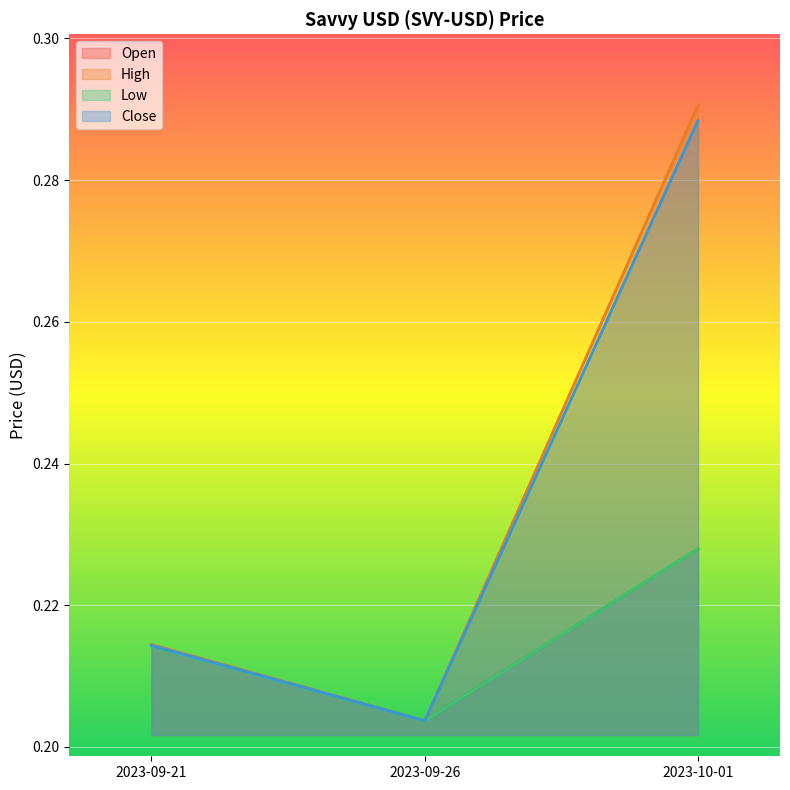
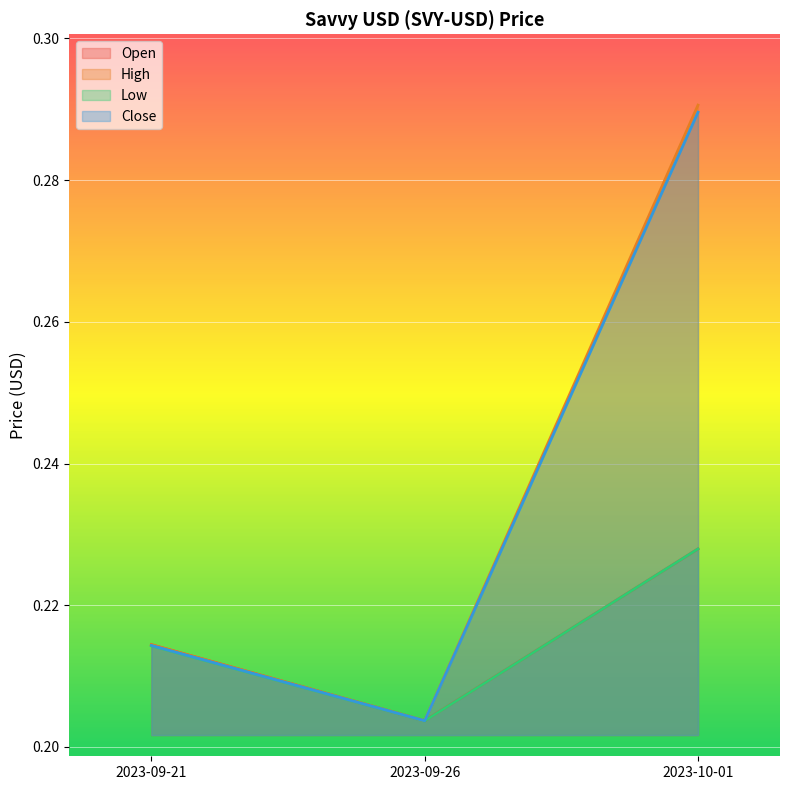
  {
    "Close": {
-     "2023-10-01": 0.288
+     "2023-10-01": 0.290
    }
  }
